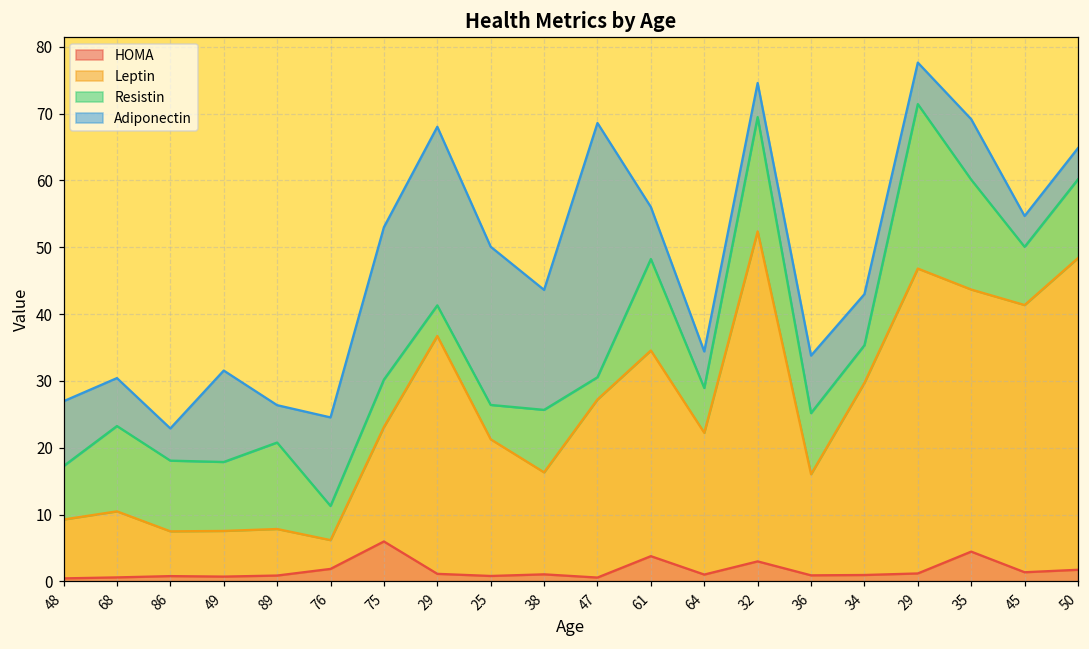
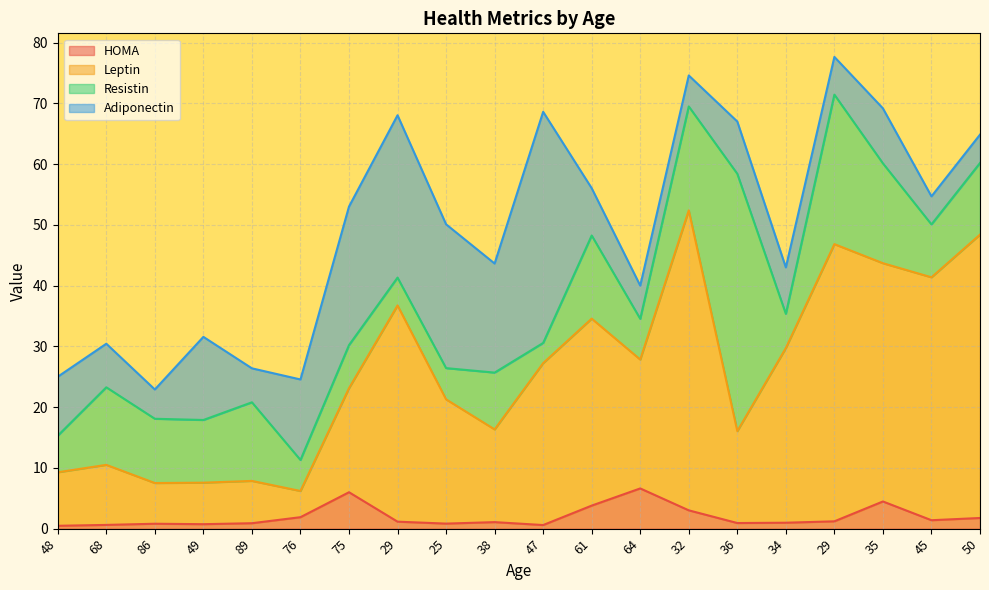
  {
    "HOMA": {
      "48": 0,
      "68": 1,
      "86": 1,
      "49": 1,
      "89": 1,
      "76": 2,
      "75": 6,
      "25": 1,
      "38": 1,
      "47": 1,
      "61": 4,
-     "64": 1,
+     "64": 7,
      "32": 3,
      "36": 1,
      "34": 1,
      "35": 4,
      "45": 1,
      "50": 2
    },
    "Leptin": {
      "48": 9,
      "68": 10,
      "86": 7,
      "49": 7,
      "89": 7,
      "76": 4,
      "75": 17,
      "25": 20,
      "38": 15,
      "47": 27,
      "61": 31,
      "64": 21,
      "32": 49,
      "36": 15,
      "34": 29,
      "35": 39,
      "45": 40,
      "50": 47
    },
    "Resistin": {
-     "48": 8,
+     "48": 6,
      "68": 13,
      "86": 11,
      "49": 10,
      "89": 13,
      "76": 5,
      "75": 7,
      "25": 5,
      "38": 9,
      "47": 3,
      "61": 14,
      "64": 7,
      "32": 17,
-     "36": 9,
+     "36": 42,
      "34": 6,
      "35": 16,
      "45": 9,
      "50": 12
    },
    "Adiponectin": {
      "48": 10,
      "68": 7,
      "86": 5,
      "49": 14,
      "89": 6,
      "76": 13,
      "75": 23,
      "25": 24,
      "38": 18,
      "47": 38,
      "61": 8,
      "64": 5,
      "32": 5,
      "36": 9,
      "34": 8,
      "35": 9,
      "45": 5,
      "50": 5
    }
  }
